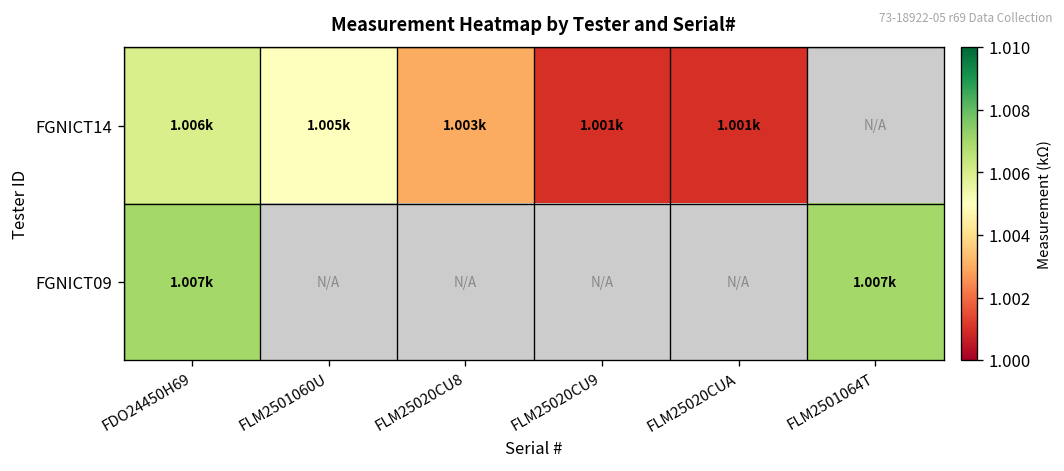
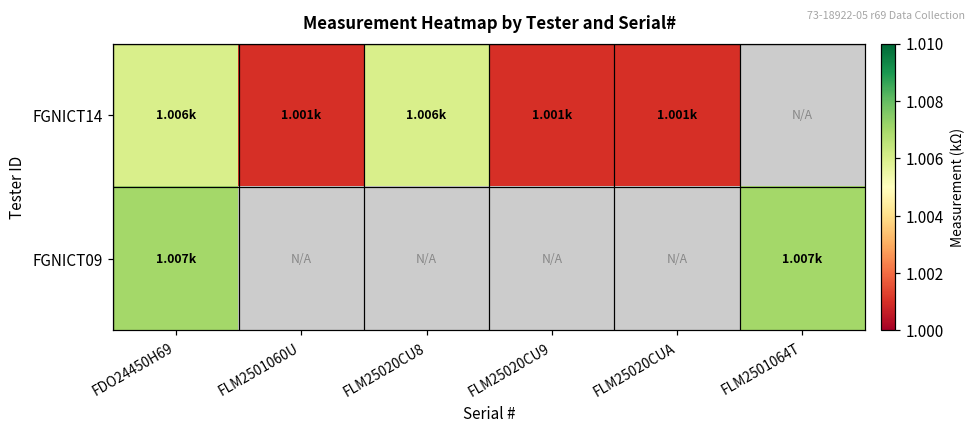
  {
    "FGNICT14": {
      "FDO24450H69": "1.006k",
-     "FLM2501060U": "1.005k",
-     "FLM25020CU8": "1.003k",
+     "FLM2501060U": "1.001k",
+     "FLM25020CU8": "1.006k",
      "FLM25020CU9": "1.001k",
      "FLM25020CUA": "1.001k"
    },
    "FGNICT09": {
      "FDO24450H69": "1.007k",
      "FLM2501064T": "1.007k"
    }
  }
